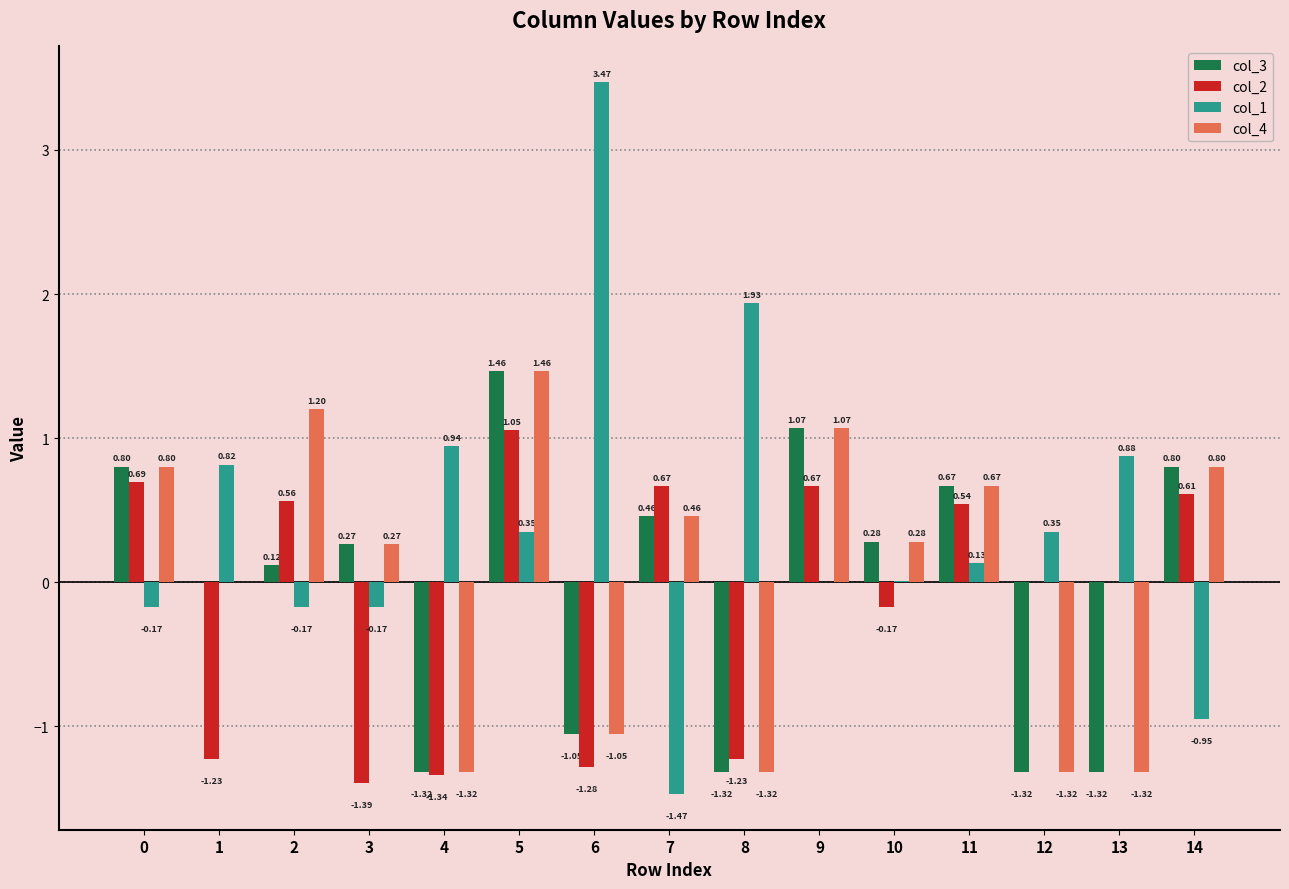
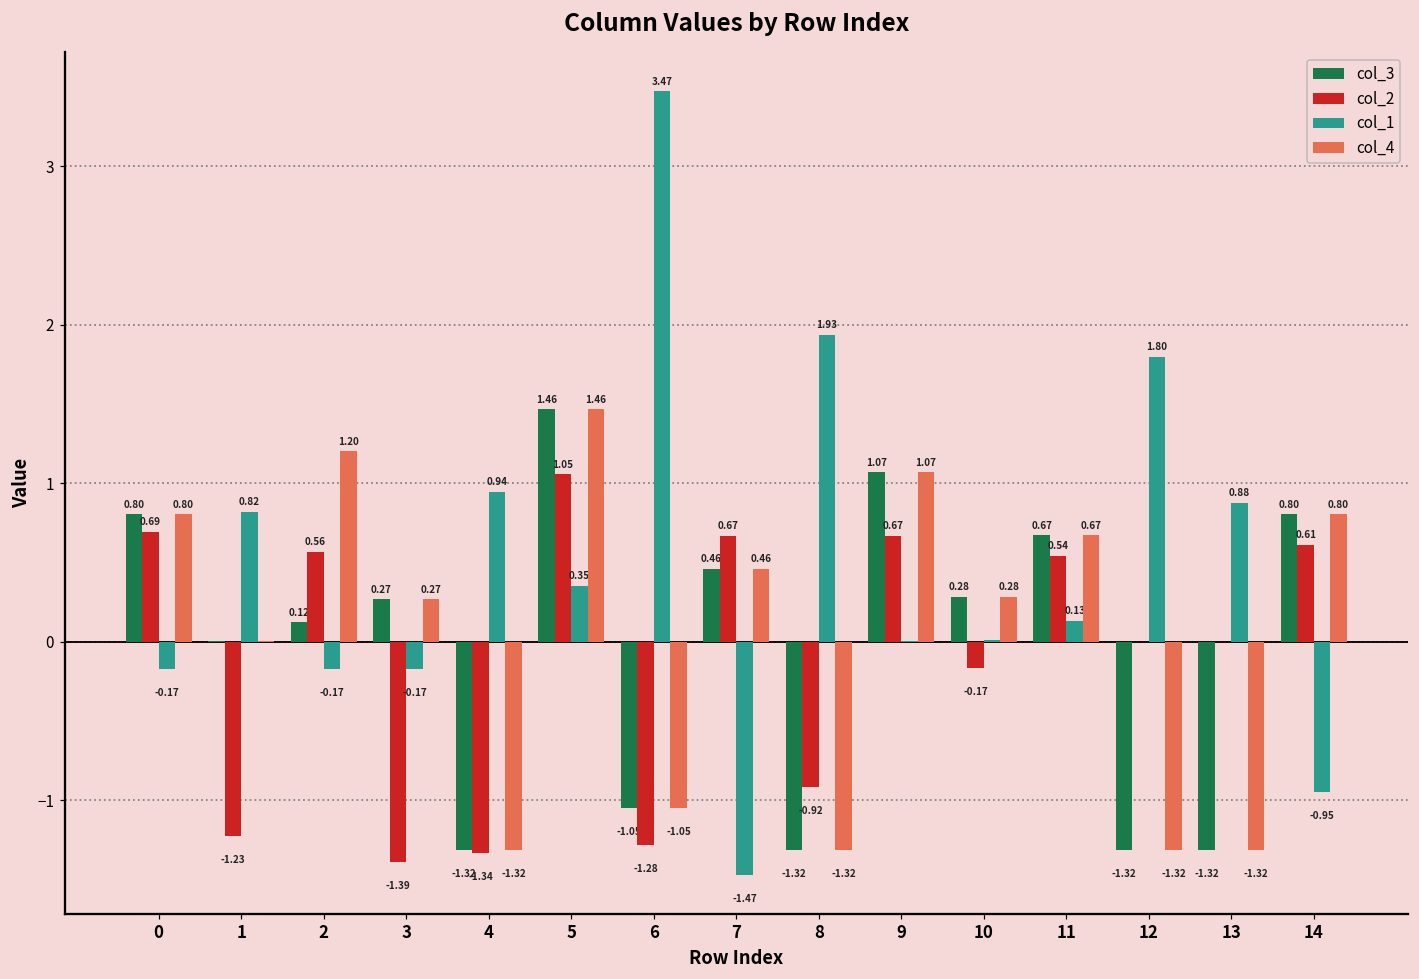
  {
    "col_3": {
      "0": 0.80,
      "2": 0.12,
      "3": 0.27,
      "5": 1.46,
      "6": -1.05,
      "7": 0.46,
      "8": -1.32,
      "9": 1.07,
      "10": 0.28,
      "11": 0.67,
      "12": -1.32,
      "13": -1.32,
      "14": 0.80
    },
    "col_2": {
      "0": 0.69,
      "1": -1.23,
      "2": 0.56,
      "3": -1.39,
      "5": 1.05,
      "6": -1.28,
      "7": 0.67,
-     "8": -1.23,
+     "8": -0.92,
      "9": 0.67,
      "10": -0.17,
      "11": 0.54,
      "14": 0.61
    },
    "col_1": {
      "0": -0.17,
      "1": 0.82,
      "2": -0.17,
      "3": -0.17,
      "4": 0.94,
      "5": 0.35,
      "6": 3.47,
      "7": -1.47,
      "8": 1.93,
      "11": 0.13,
-     "12": 0.35,
+     "12": 1.80,
      "13": 0.88,
      "14": -0.95
    },
    "col_4": {
      "0": 0.80,
      "2": 1.20,
      "3": 0.27,
      "4": -1.32,
      "5": 1.46,
      "6": -1.05,
      "7": 0.46,
      "8": -1.32,
      "9": 1.07,
      "10": 0.28,
      "11": 0.67,
      "12": -1.32,
      "13": -1.32,
      "14": 0.80
    }
  }
